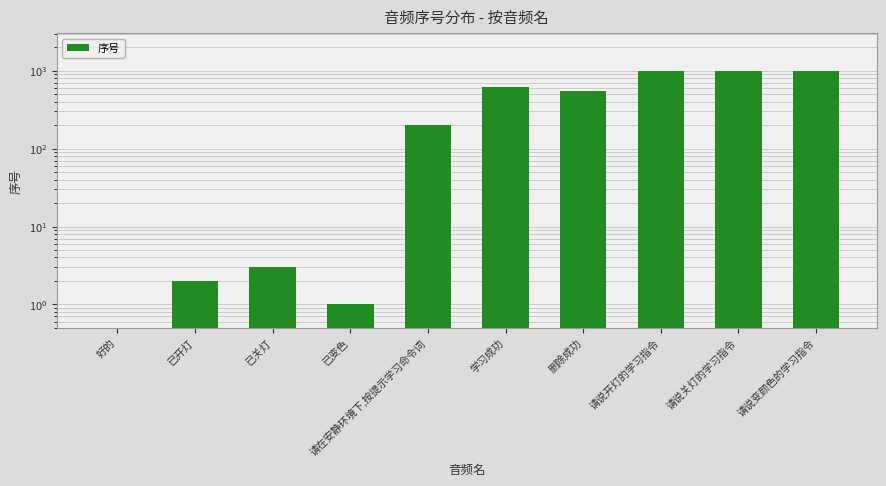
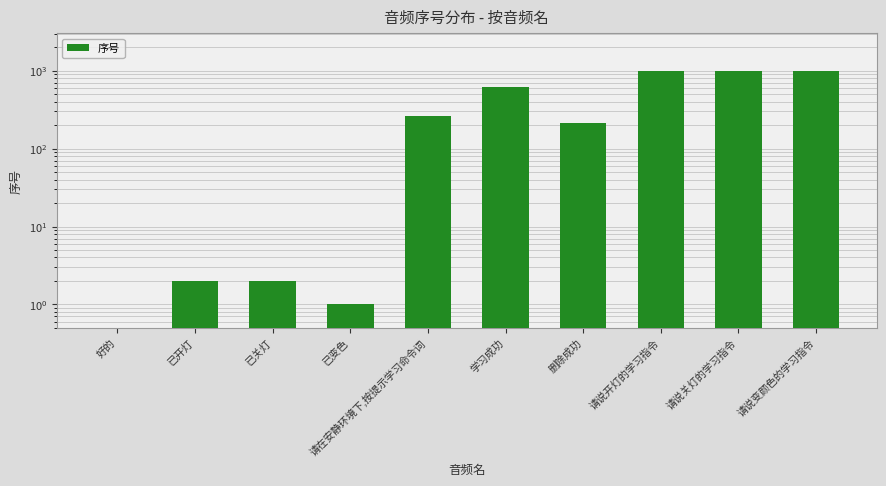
  {
    "已开灯": 2,
-   "已关灯": 3,
+   "已关灯": 2,
    "已变色": 1,
-   "请在安静环境下,按提示学习命令词": 200,
+   "请在安静环境下,按提示学习命令词": 270,
    "学习成功": 600,
-   "删除成功": 500,
+   "删除成功": 210,
    "请说开灯的学习指令": 1000,
    "请说关灯的学习指令": 1000,
    "请说变颜色的学习指令": 1000
  }
